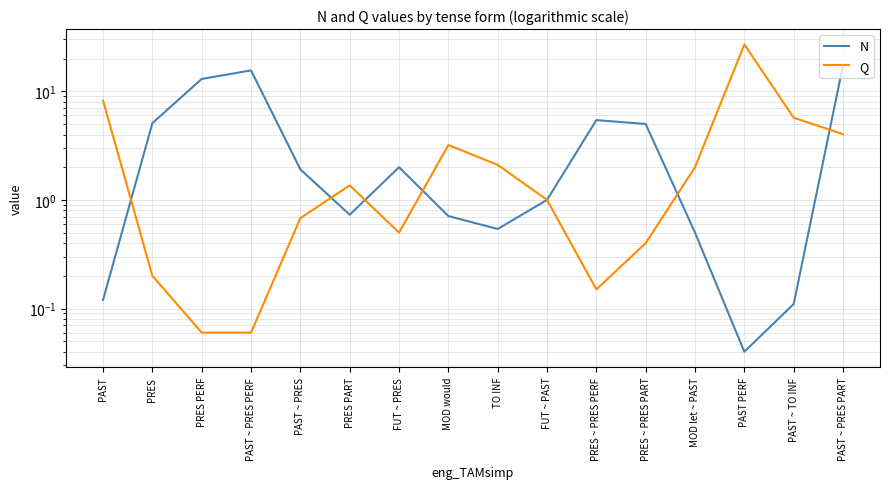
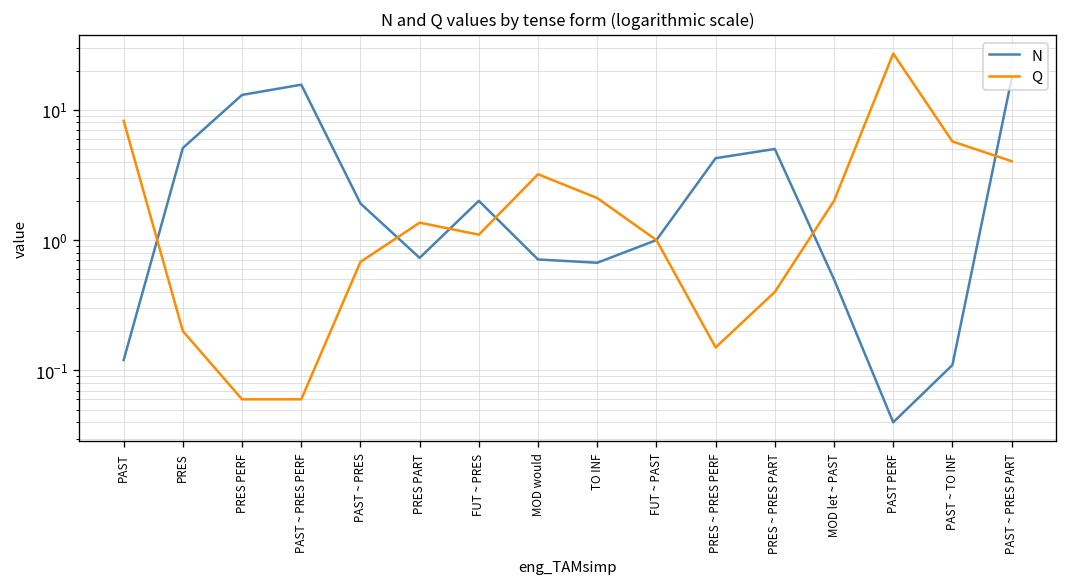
  {
    "N": {
      "PAST": 0.12,
      "PRES": 5,
      "PRES PERF": 13,
      "PAST ~ PRES PERF": 16,
      "PAST ~ PRES": 1.9,
      "PRES PART": 0.7,
      "FUT ~ PRES": 2.0,
      "MOD would": 0.7,
-     "TO INF": 0.5,
-     "PRES ~ PRES PERF": 5,
+     "TO INF": 0.7,
+     "PRES ~ PRES PERF": 4.3,
      "PRES ~ PRES PART": 5,
      "MOD let ~ PAST": 0.5,
      "PAST PERF": 0.040,
      "PAST ~ TO INF": 0.11
    },
    "Q": {
      "PAST": 8,
      "PRES": 0.2,
      "PRES PERF": 0.06,
      "PAST ~ PRES PERF": 0.06,
      "PAST ~ PRES": 0.7,
      "PRES PART": 1.4,
-     "FUT ~ PRES": 0.5,
+     "FUT ~ PRES": 1.1,
      "MOD would": 3.2,
      "TO INF": 2.1,
      "PRES ~ PRES PERF": 0.15,
      "PRES ~ PRES PART": 0.4,
      "MOD let ~ PAST": 2.0,
      "PAST PERF": 27,
      "PAST ~ TO INF": 6,
      "PAST ~ PRES PART": 4.0
    }
  }
